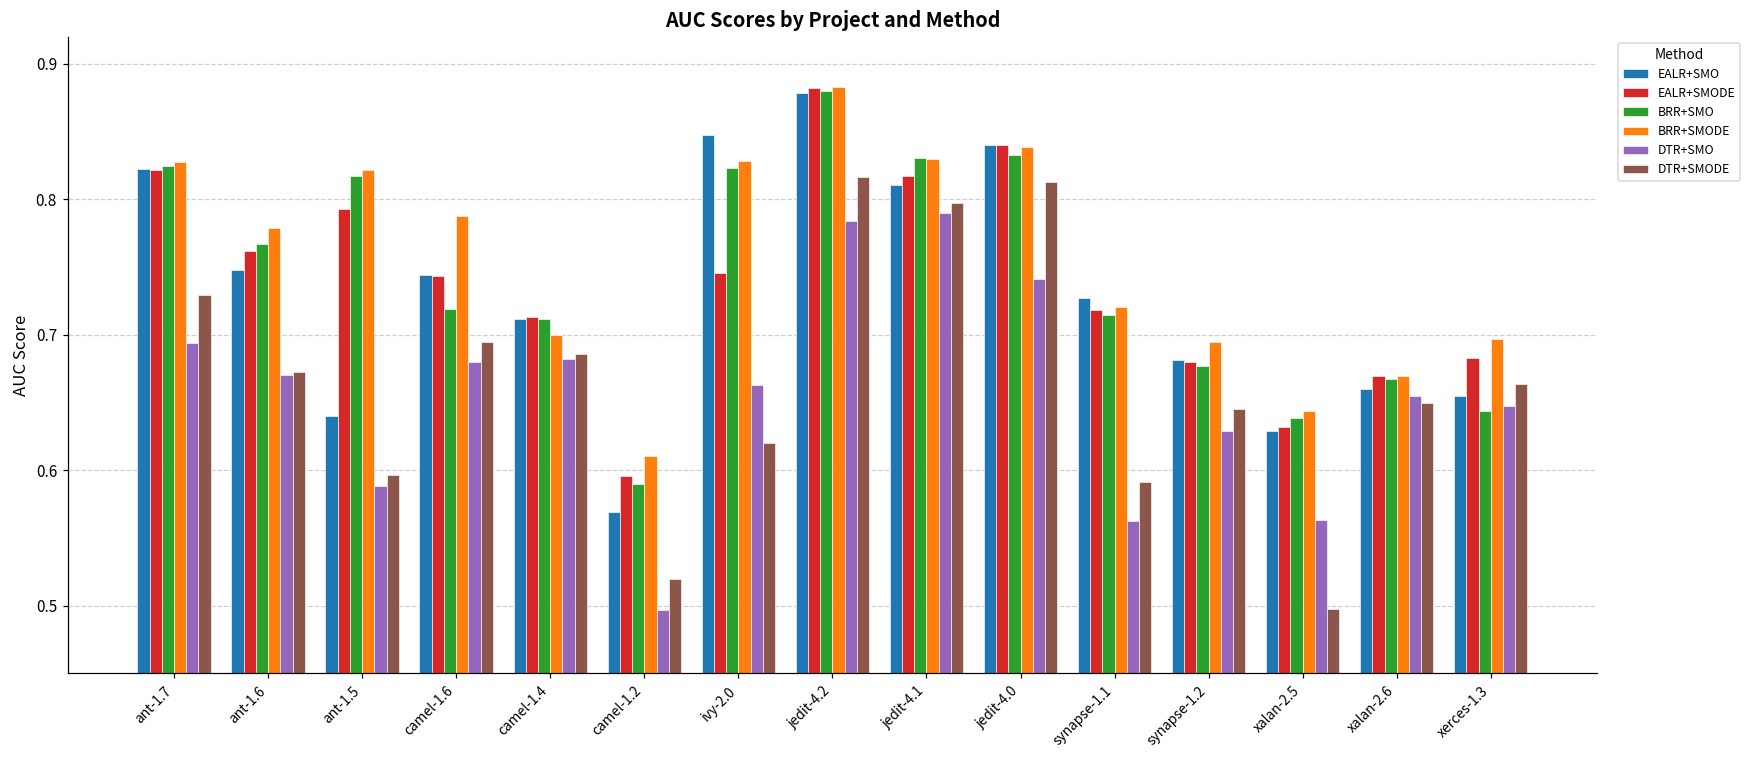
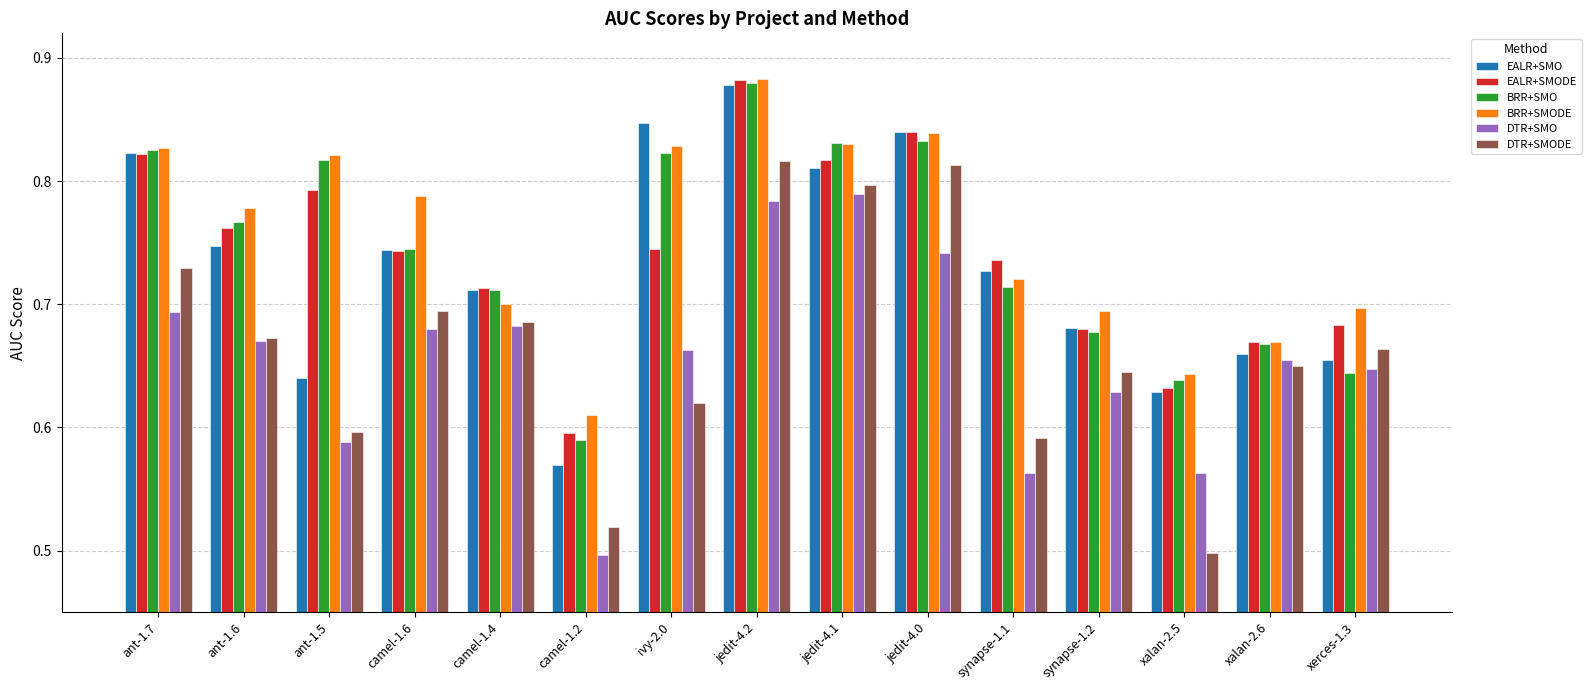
  {
    "EALR+SMO": {
      "ant-1.7": 0.823,
      "ant-1.6": 0.748,
      "ant-1.5": 0.640,
      "camel-1.6": 0.744,
      "camel-1.4": 0.712,
      "camel-1.2": 0.569,
      "ivy-2.0": 0.847,
      "jedit-4.2": 0.878,
      "jedit-4.1": 0.811,
      "jedit-4.0": 0.840,
      "synapse-1.1": 0.727,
      "synapse-1.2": 0.681,
      "xalan-2.5": 0.629,
      "xalan-2.6": 0.660,
      "xerces-1.3": 0.655
    },
    "EALR+SMODE": {
      "ant-1.7": 0.822,
      "ant-1.6": 0.762,
      "ant-1.5": 0.793,
      "camel-1.6": 0.743,
      "camel-1.4": 0.713,
      "camel-1.2": 0.596,
      "ivy-2.0": 0.745,
      "jedit-4.2": 0.882,
      "jedit-4.1": 0.817,
      "jedit-4.0": 0.840,
-     "synapse-1.1": 0.718,
+     "synapse-1.1": 0.736,
      "synapse-1.2": 0.680,
      "xalan-2.5": 0.632,
      "xalan-2.6": 0.669,
      "xerces-1.3": 0.683
    },
    "BRR+SMO": {
      "ant-1.7": 0.825,
      "ant-1.6": 0.767,
      "ant-1.5": 0.817,
-     "camel-1.6": 0.719,
+     "camel-1.6": 0.745,
      "camel-1.4": 0.712,
      "camel-1.2": 0.590,
      "ivy-2.0": 0.823,
      "jedit-4.2": 0.880,
      "jedit-4.1": 0.831,
      "jedit-4.0": 0.833,
      "synapse-1.1": 0.714,
      "synapse-1.2": 0.677,
      "xalan-2.5": 0.639,
      "xalan-2.6": 0.668,
      "xerces-1.3": 0.644
    },
    "BRR+SMODE": {
      "ant-1.7": 0.827,
      "ant-1.6": 0.778,
      "ant-1.5": 0.821,
      "camel-1.6": 0.788,
      "camel-1.4": 0.700,
      "camel-1.2": 0.610,
      "ivy-2.0": 0.828,
      "jedit-4.2": 0.883,
      "jedit-4.1": 0.830,
      "jedit-4.0": 0.839,
      "synapse-1.1": 0.721,
      "synapse-1.2": 0.695,
      "xalan-2.5": 0.643,
      "xalan-2.6": 0.670,
      "xerces-1.3": 0.697
    },
    "DTR+SMO": {
      "ant-1.7": 0.694,
      "ant-1.6": 0.670,
      "ant-1.5": 0.588,
      "camel-1.6": 0.680,
      "camel-1.4": 0.682,
      "camel-1.2": 0.497,
      "ivy-2.0": 0.663,
      "jedit-4.2": 0.784,
      "jedit-4.1": 0.790,
      "jedit-4.0": 0.741,
      "synapse-1.1": 0.563,
      "synapse-1.2": 0.629,
      "xalan-2.5": 0.563,
      "xalan-2.6": 0.655,
      "xerces-1.3": 0.647
    },
    "DTR+SMODE": {
      "ant-1.7": 0.729,
      "ant-1.6": 0.672,
      "ant-1.5": 0.597,
      "camel-1.6": 0.694,
      "camel-1.4": 0.686,
      "camel-1.2": 0.519,
      "ivy-2.0": 0.620,
      "jedit-4.2": 0.816,
      "jedit-4.1": 0.797,
      "jedit-4.0": 0.813,
      "synapse-1.1": 0.591,
      "synapse-1.2": 0.645,
      "xalan-2.5": 0.498,
      "xalan-2.6": 0.650,
      "xerces-1.3": 0.663
    }
  }
